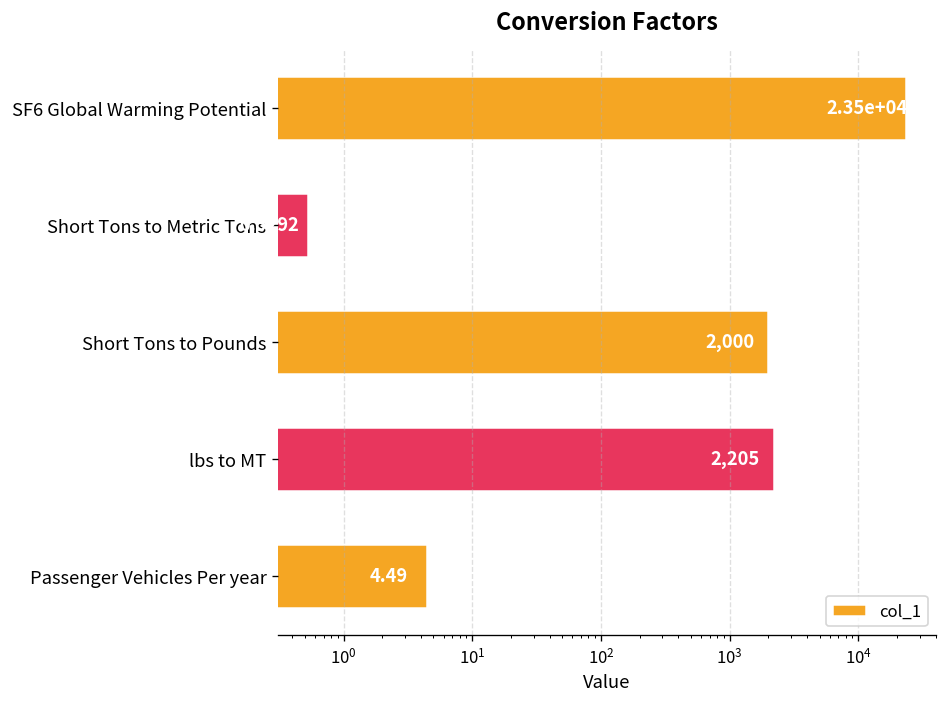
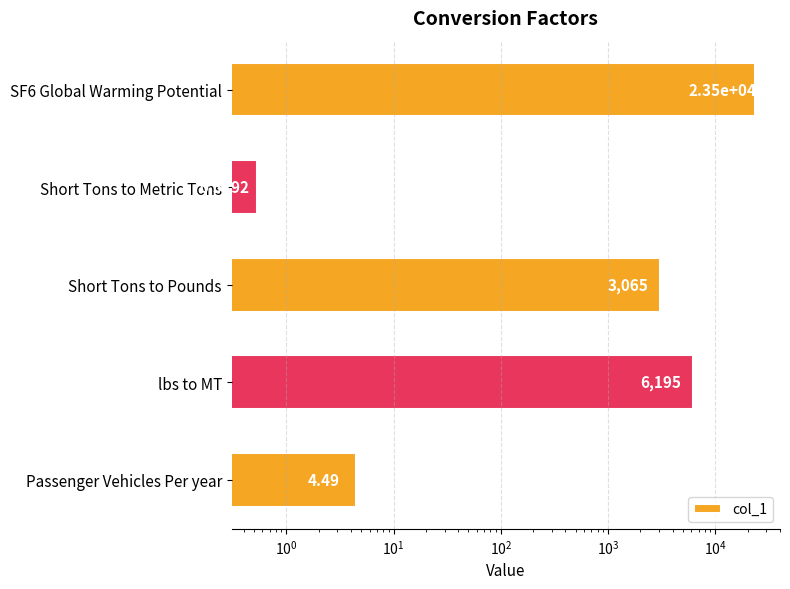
  {
    "SF6 Global Warming Potential": "2.35e+04",
-   "Short Tons to Pounds": "2,000",
-   "lbs to MT": "2,205",
+   "Short Tons to Pounds": "3,065",
+   "lbs to MT": "6,195",
    "Passenger Vehicles Per year": "4.49"
  }
